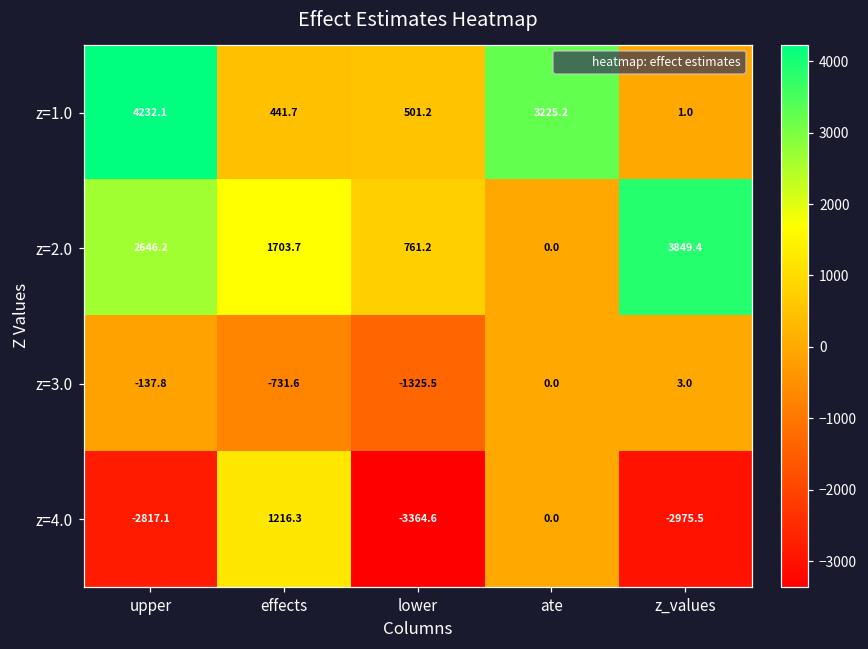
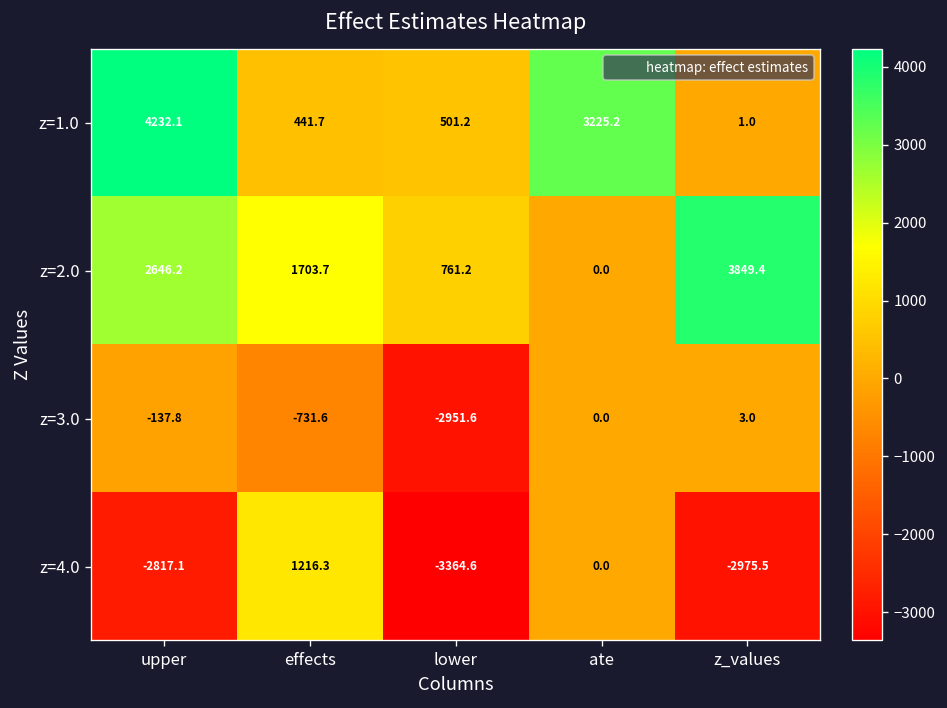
  {
    "z=1.0": {
      "upper": 4232.1,
      "effects": 441.7,
      "lower": 501.2,
      "ate": 3225.2,
      "z_values": 1.0
    },
    "z=2.0": {
      "upper": 2646.2,
      "effects": 1703.7,
      "lower": 761.2,
      "ate": 0.0,
      "z_values": 3849.4
    },
    "z=3.0": {
      "upper": -137.8,
      "effects": -731.6,
-     "lower": -1325.5,
+     "lower": -2951.6,
      "ate": 0.0,
      "z_values": 3.0
    },
    "z=4.0": {
      "upper": -2817.1,
      "effects": 1216.3,
      "lower": -3364.6,
      "ate": 0.0,
      "z_values": -2975.5
    }
  }
